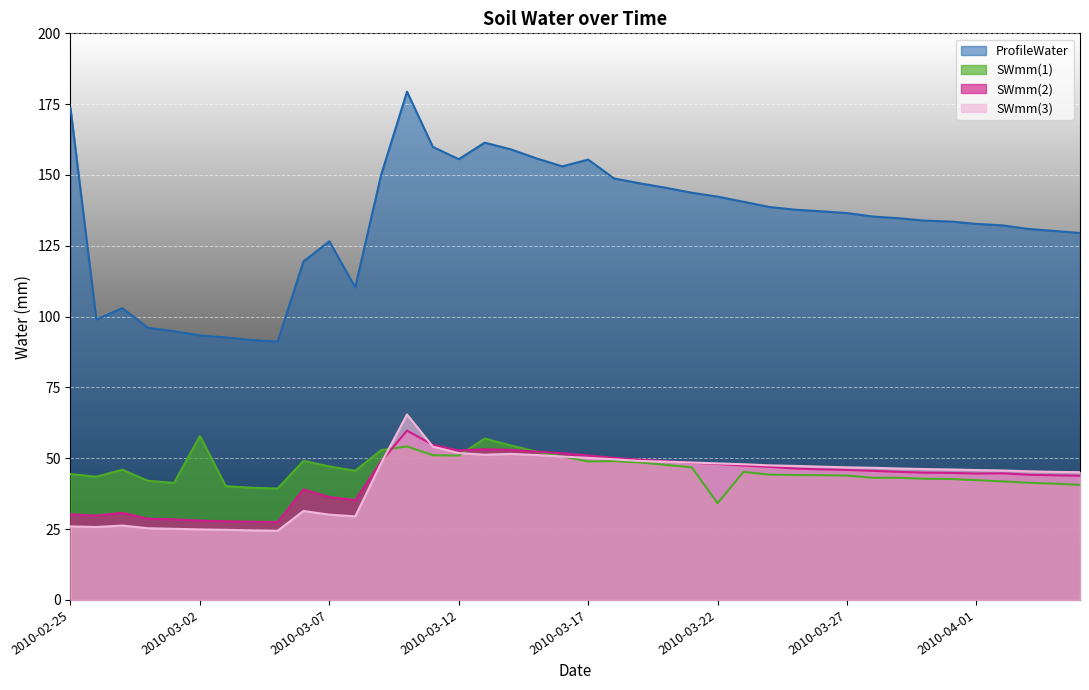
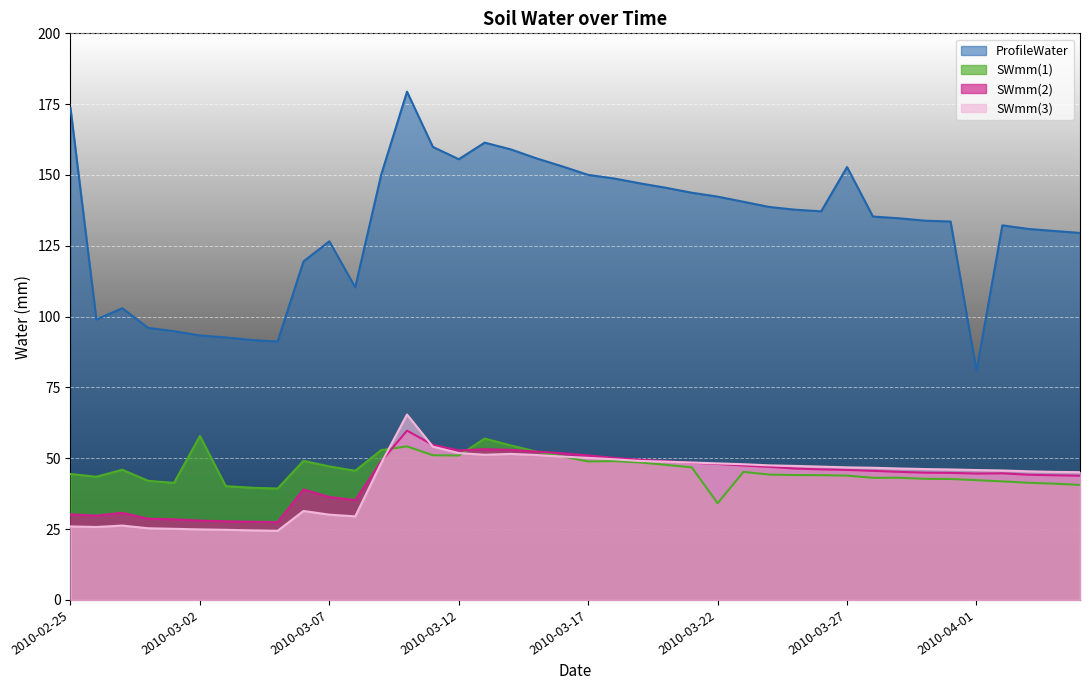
  {
    "ProfileWater": {
      "2010-02-25": 174,
      "2010-03-02": 93,
      "2010-03-07": 127,
      "2010-03-12": 156,
-     "2010-03-17": 155,
+     "2010-03-17": 150,
      "2010-03-22": 142,
-     "2010-03-27": 137,
-     "2010-04-01": 133
+     "2010-03-27": 153,
+     "2010-04-01": 81
    },
    "SWmm(1)": {
      "2010-02-25": 44,
      "2010-03-02": 58,
      "2010-03-07": 47,
      "2010-03-12": 51,
      "2010-03-17": 49,
      "2010-03-22": 34,
      "2010-03-27": 44,
      "2010-04-01": 42
    },
    "SWmm(2)": {
      "2010-02-25": 30,
      "2010-03-02": 28,
      "2010-03-07": 36,
      "2010-03-27": 46,
      "2010-04-01": 45
    },
    "SWmm(3)": {
      "2010-02-25": 26,
      "2010-03-02": 25,
      "2010-03-07": 30,
      "2010-03-27": 47,
      "2010-04-01": 46
    }
  }
